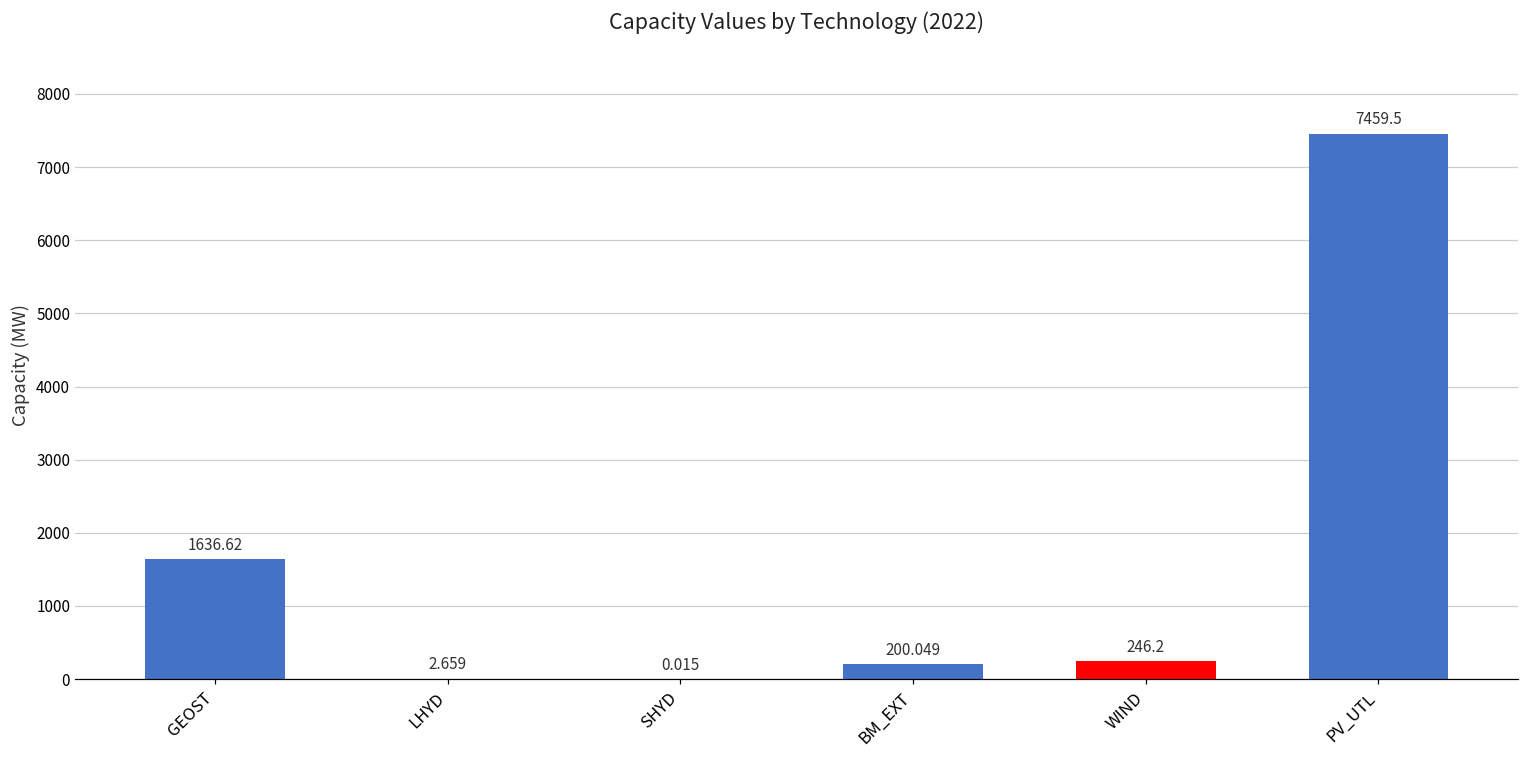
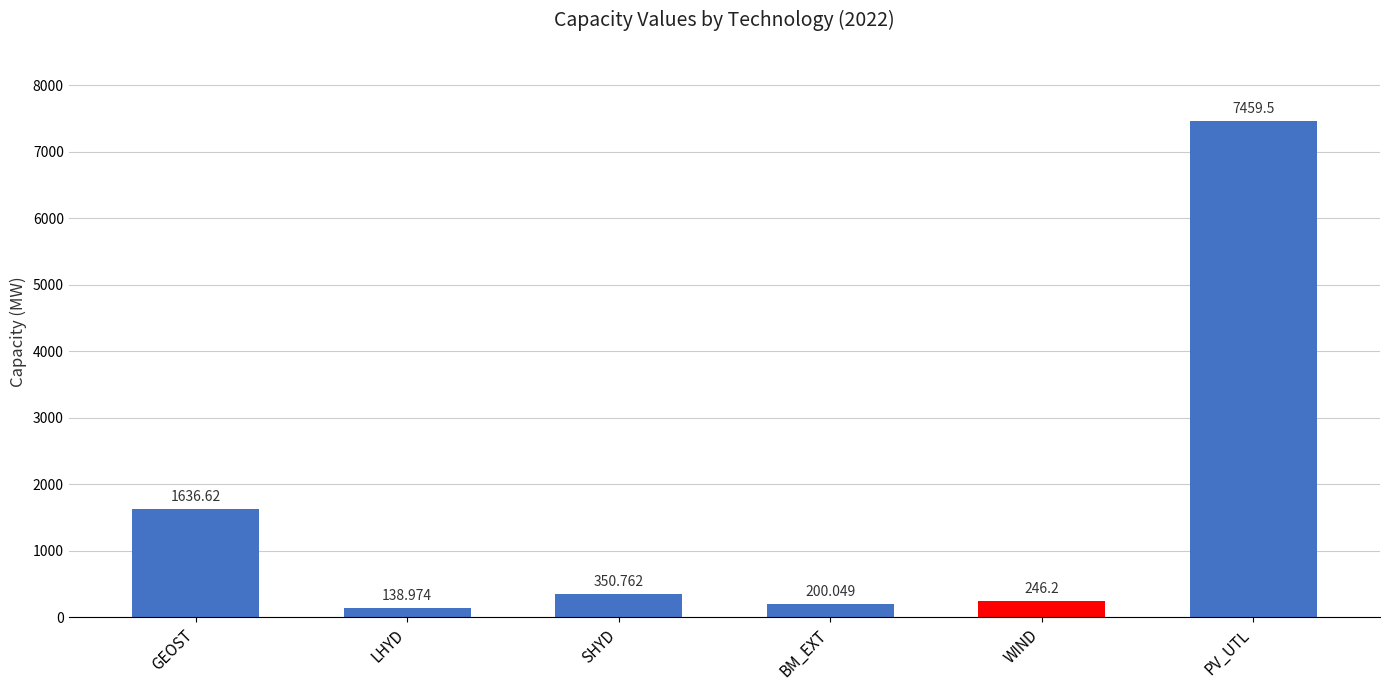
  {
    "GEOST": 1636.62,
-   "LHYD": 2.659,
-   "SHYD": 0.015,
+   "LHYD": 138.974,
+   "SHYD": 350.762,
    "BM_EXT": 200.049,
    "WIND": 246.2,
    "PV_UTL": 7459.5
  }
